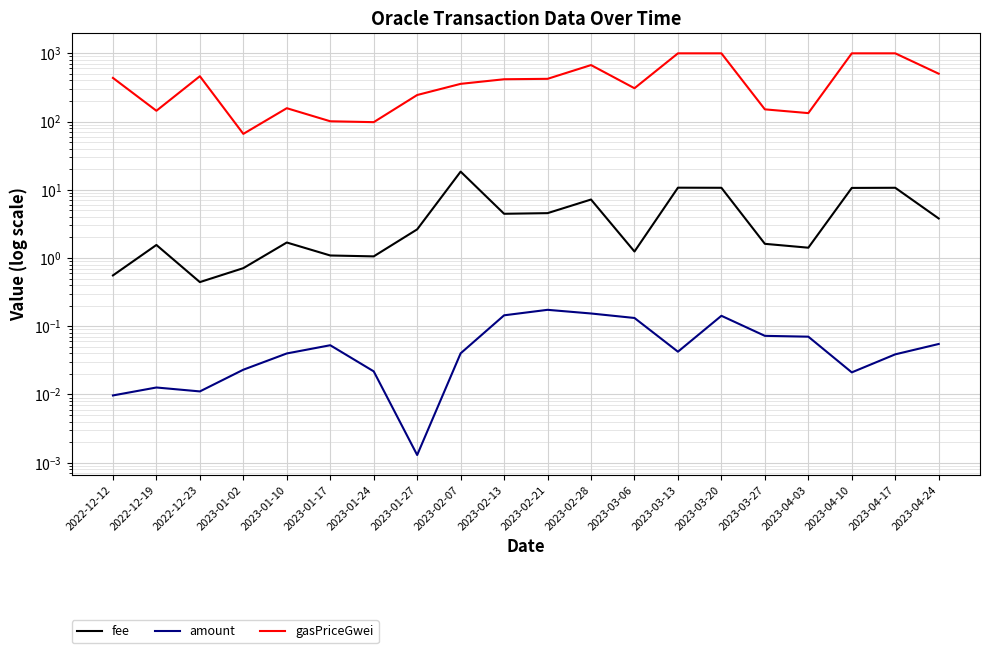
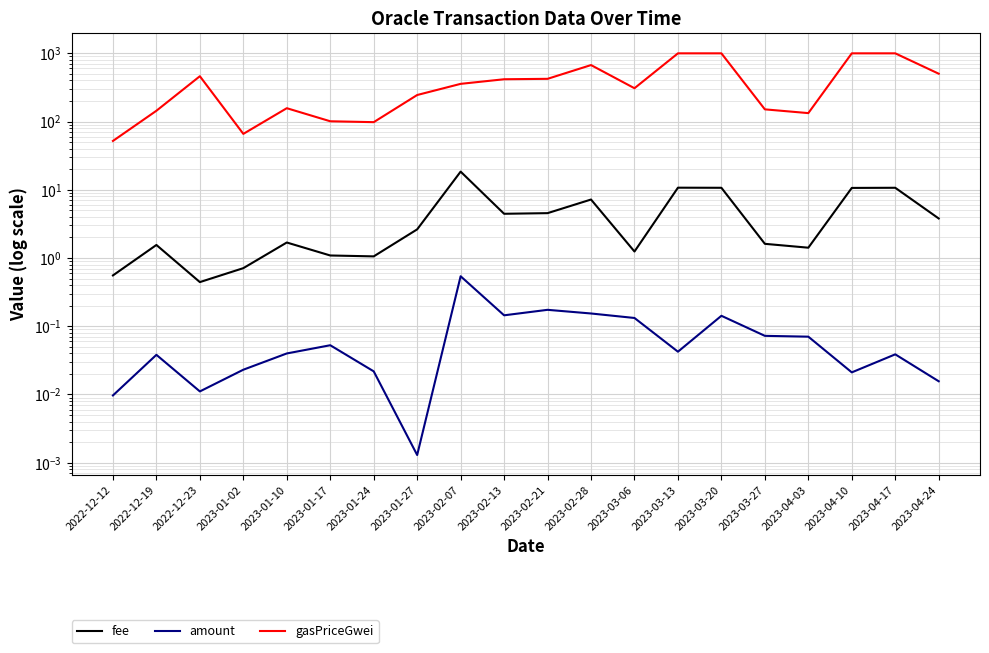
  {
    "fee": {
      "2022-12-12": 0.6,
      "2022-12-19": 1.6,
      "2022-12-23": 0.4,
      "2023-01-02": 0.7,
      "2023-01-10": 1.7,
      "2023-01-17": 1.1,
      "2023-01-24": 1.1,
      "2023-01-27": 2.6,
      "2023-02-07": 18,
      "2023-02-13": 4,
      "2023-02-21": 5,
      "2023-02-28": 7,
      "2023-03-06": 1.2,
      "2023-03-13": 11,
      "2023-03-20": 11,
      "2023-03-27": 1.6,
      "2023-04-03": 1.4,
      "2023-04-10": 11,
      "2023-04-17": 11,
      "2023-04-24": 4
    },
    "amount": {
      "2022-12-12": 0.010,
-     "2022-12-19": 0.013,
+     "2022-12-19": 0.04,
      "2022-12-23": 0.011,
      "2023-01-02": 0.023,
      "2023-01-10": 0.04,
      "2023-01-17": 0.05,
      "2023-01-24": 0.022,
      "2023-01-27": 0.0013,
-     "2023-02-07": 0.04,
+     "2023-02-07": 0.5,
      "2023-02-13": 0.14,
      "2023-02-21": 0.17,
      "2023-02-28": 0.15,
      "2023-03-06": 0.13,
      "2023-03-13": 0.04,
      "2023-03-20": 0.14,
      "2023-03-27": 0.07,
      "2023-04-03": 0.07,
      "2023-04-10": 0.021,
      "2023-04-17": 0.04,
-     "2023-04-24": 0.05
+     "2023-04-24": 0.016
    },
    "gasPriceGwei": {
-     "2022-12-12": 400,
+     "2022-12-12": 50,
      "2022-12-19": 140,
      "2022-12-23": 500,
      "2023-01-02": 70,
      "2023-01-10": 160,
      "2023-01-17": 100,
      "2023-01-24": 100,
      "2023-01-27": 250,
      "2023-02-07": 400,
      "2023-02-13": 400,
      "2023-02-21": 400,
      "2023-02-28": 700,
      "2023-03-06": 300,
      "2023-03-13": 1000,
      "2023-03-20": 1000,
      "2023-03-27": 150,
      "2023-04-03": 130,
      "2023-04-10": 1000,
      "2023-04-17": 1000,
      "2023-04-24": 500
    }
  }
